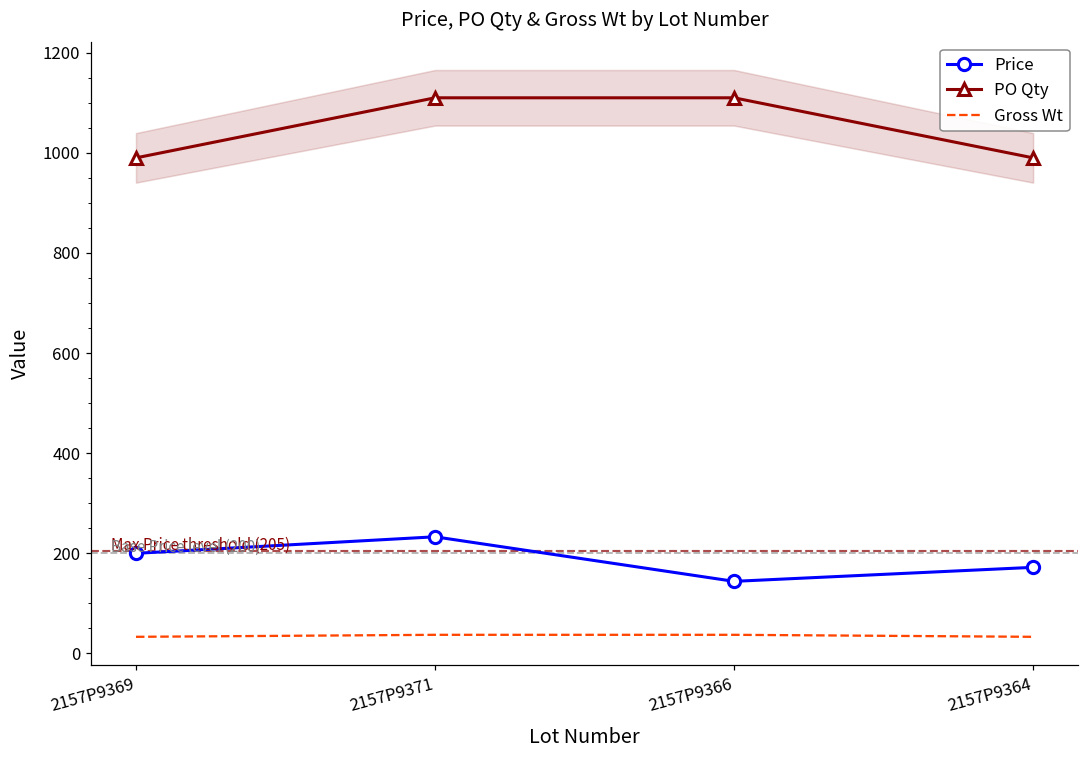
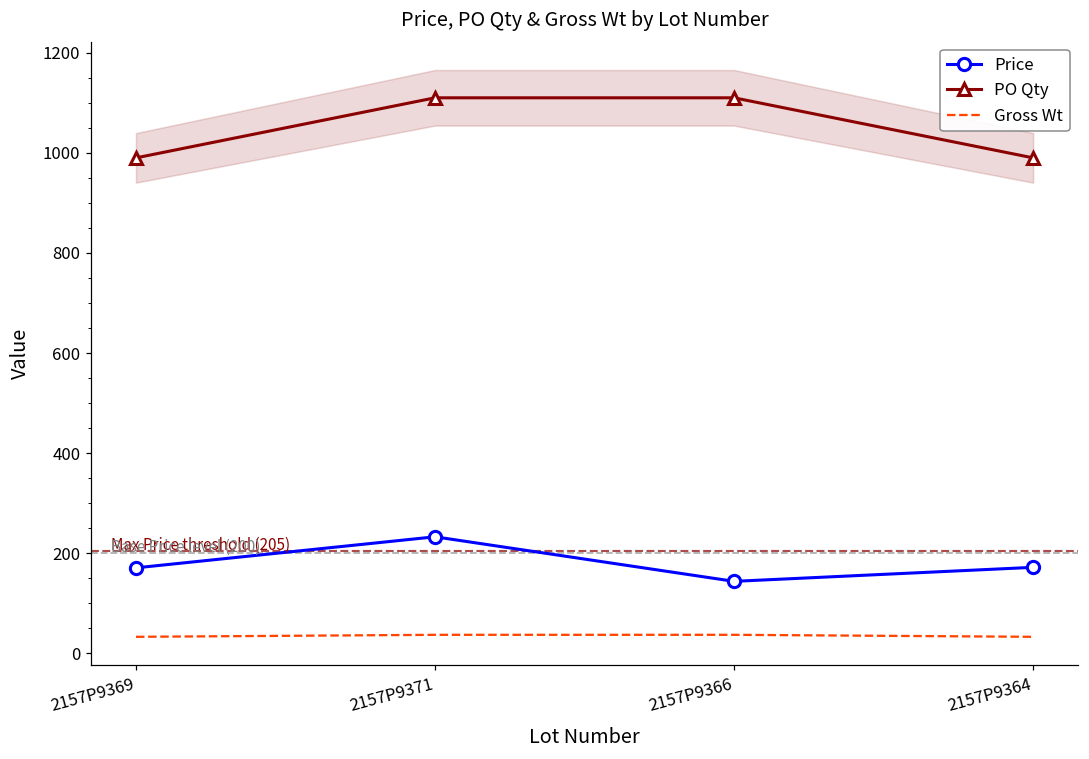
  {
    "Price": {
-     "2157P9369": 200,
+     "2157P9369": 170,
      "2157P9371": 230,
      "2157P9366": 140,
      "2157P9364": 170
    },
    "Gross Wt": {
      "2157P9369": 30,
      "2157P9371": 40,
      "2157P9366": 40,
      "2157P9364": 30
    }
  }
